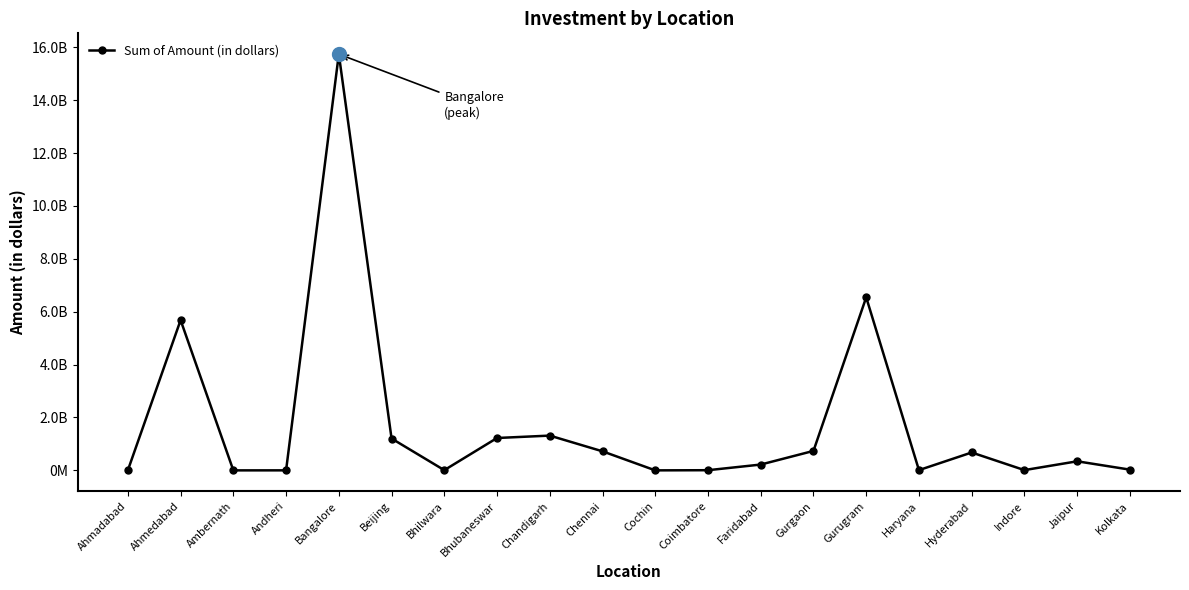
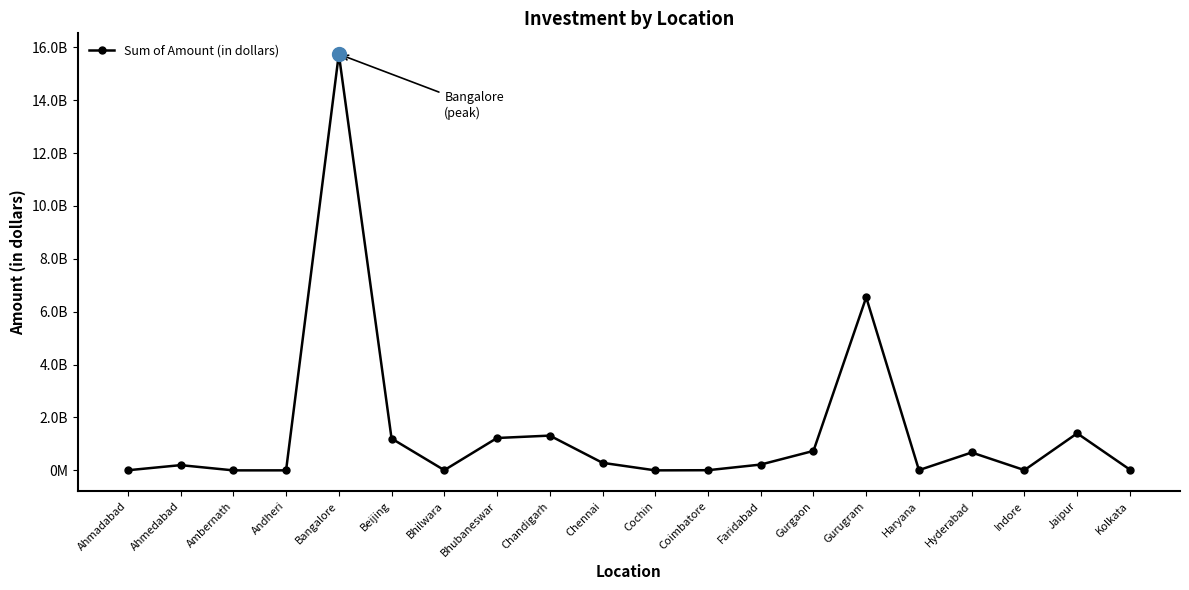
  {
    "Sum of Amount (in dollars)": {
      "Ahmadabad": 0,
-     "Ahmedabad": 5700000000,
+     "Ahmedabad": 200000000,
      "Ambernath": 0,
      "Andheri": 0,
      "Beijing": 1200000000,
      "Bhilwara": 0,
      "Bhubaneswar": 1200000000,
      "Chandigarh": 1300000000,
-     "Chennai": 700000000,
+     "Chennai": 300000000,
      "Cochin": 0,
      "Coimbatore": 0,
      "Faridabad": 200000000,
      "Gurgaon": 700000000,
      "Gurugram": 6500000000,
      "Haryana": 0,
      "Hyderabad": 700000000,
      "Indore": 0,
-     "Jaipur": 300000000,
+     "Jaipur": 1400000000,
      "Kolkata": 0
    }
  }
